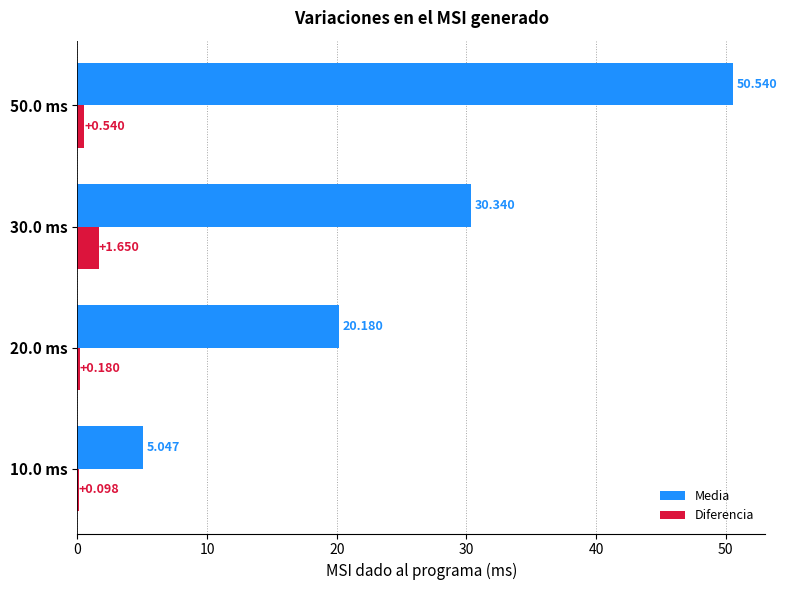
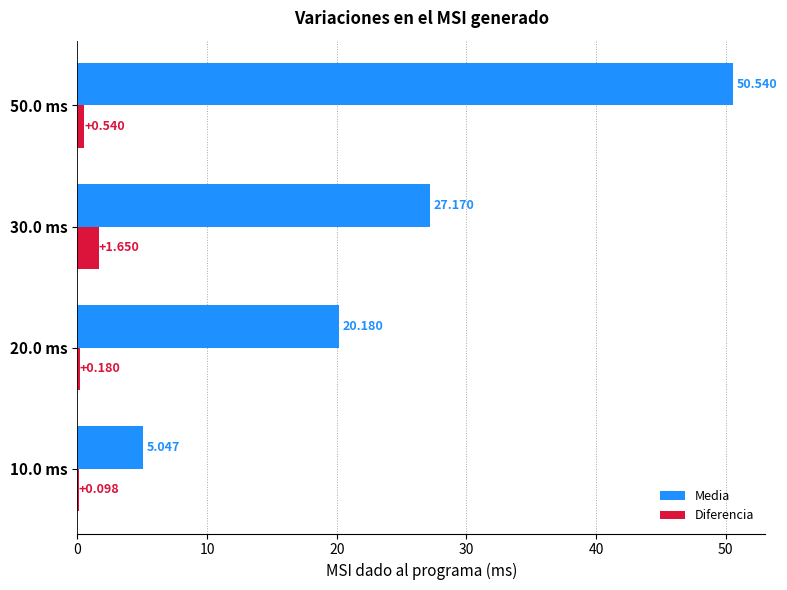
  {
    "Media": {
      "50.0 ms": "50.540",
-     "30.0 ms": "30.340",
+     "30.0 ms": "27.170",
      "20.0 ms": "20.180",
      "10.0 ms": "5.047"
    },
    "Diferencia": {
      "50.0 ms": "+0.540",
      "30.0 ms": "+1.650",
      "20.0 ms": "+0.180",
      "10.0 ms": "+0.098"
    }
  }
